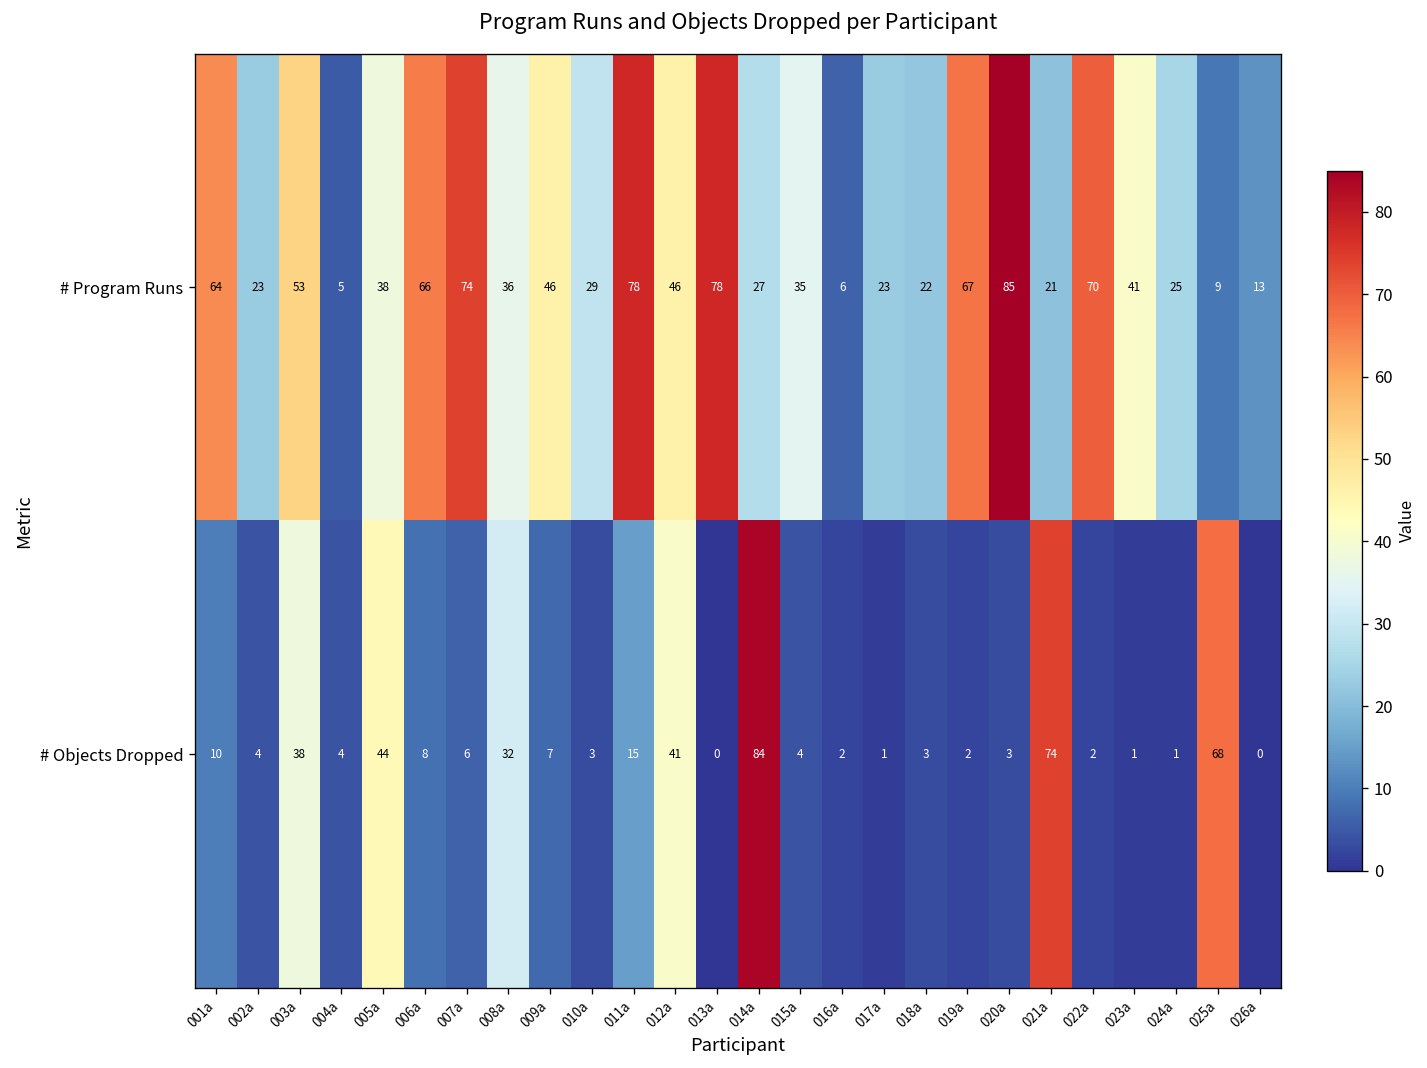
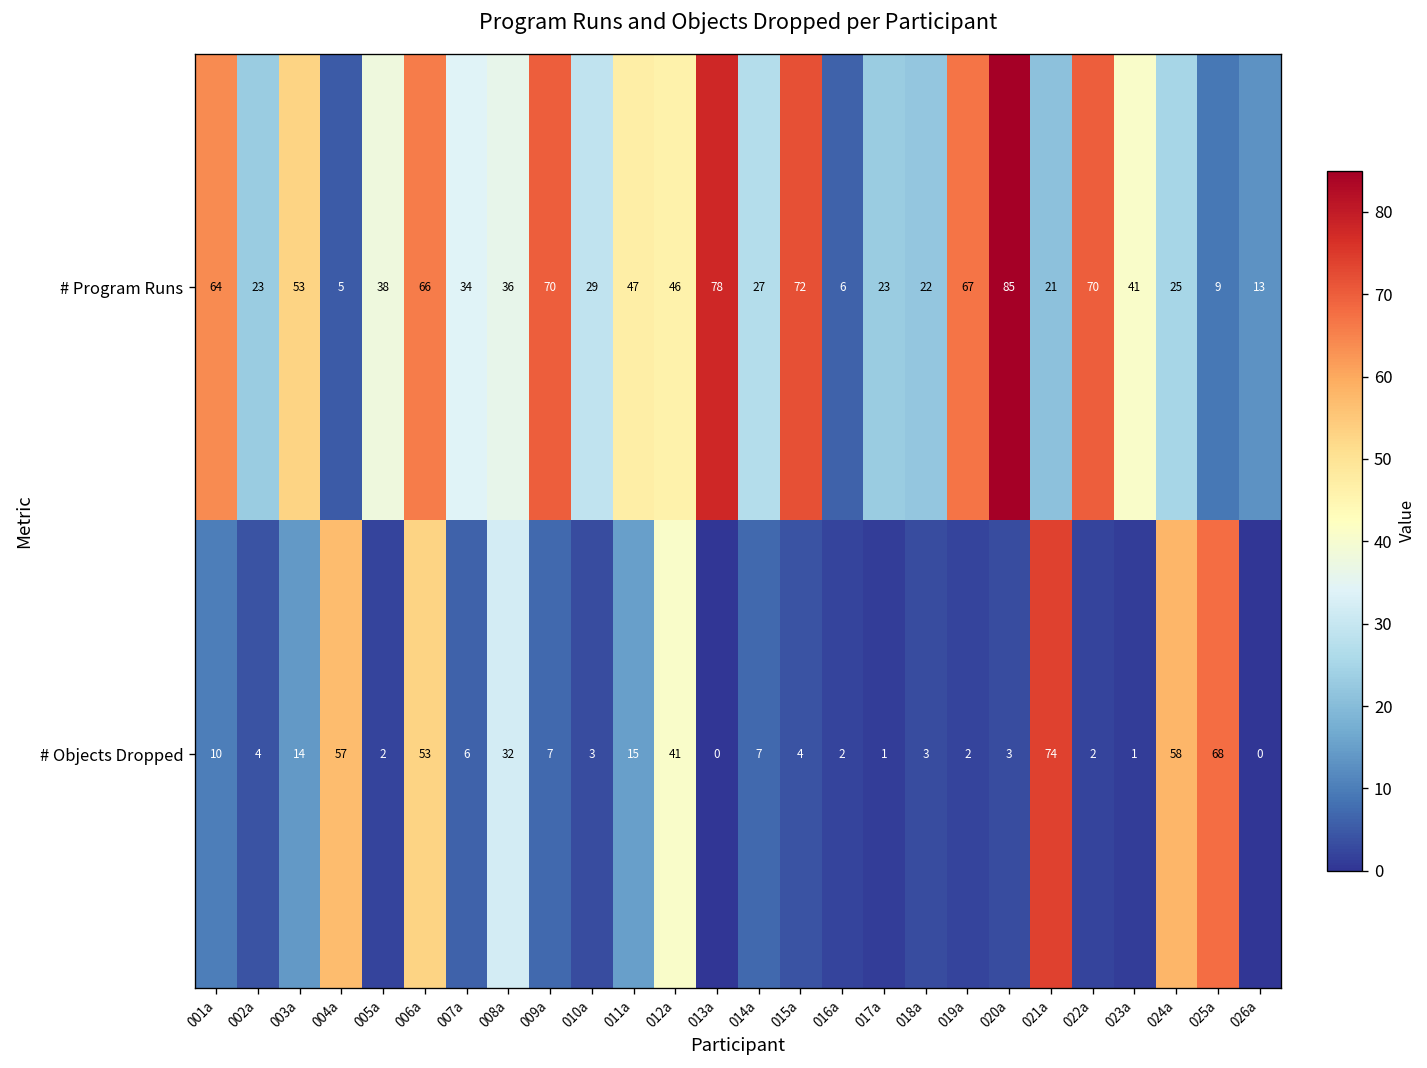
  {
    "# Program Runs": {
      "001a": 64,
      "002a": 23,
      "003a": 53,
      "004a": 5,
      "005a": 38,
      "006a": 66,
-     "007a": 74,
+     "007a": 34,
      "008a": 36,
-     "009a": 46,
+     "009a": 70,
      "010a": 29,
-     "011a": 78,
+     "011a": 47,
      "012a": 46,
      "013a": 78,
      "014a": 27,
-     "015a": 35,
+     "015a": 72,
      "016a": 6,
      "017a": 23,
      "018a": 22,
      "019a": 67,
      "020a": 85,
      "021a": 21,
      "022a": 70,
      "023a": 41,
      "024a": 25,
      "025a": 9,
      "026a": 13
    },
    "# Objects Dropped": {
      "001a": 10,
      "002a": 4,
-     "003a": 38,
-     "004a": 4,
-     "005a": 44,
-     "006a": 8,
+     "003a": 14,
+     "004a": 57,
+     "005a": 2,
+     "006a": 53,
      "007a": 6,
      "008a": 32,
      "009a": 7,
      "010a": 3,
      "011a": 15,
      "012a": 41,
      "013a": 0,
-     "014a": 84,
+     "014a": 7,
      "015a": 4,
      "016a": 2,
      "017a": 1,
      "018a": 3,
      "019a": 2,
      "020a": 3,
      "021a": 74,
      "022a": 2,
      "023a": 1,
-     "024a": 1,
+     "024a": 58,
      "025a": 68,
      "026a": 0
    }
  }
